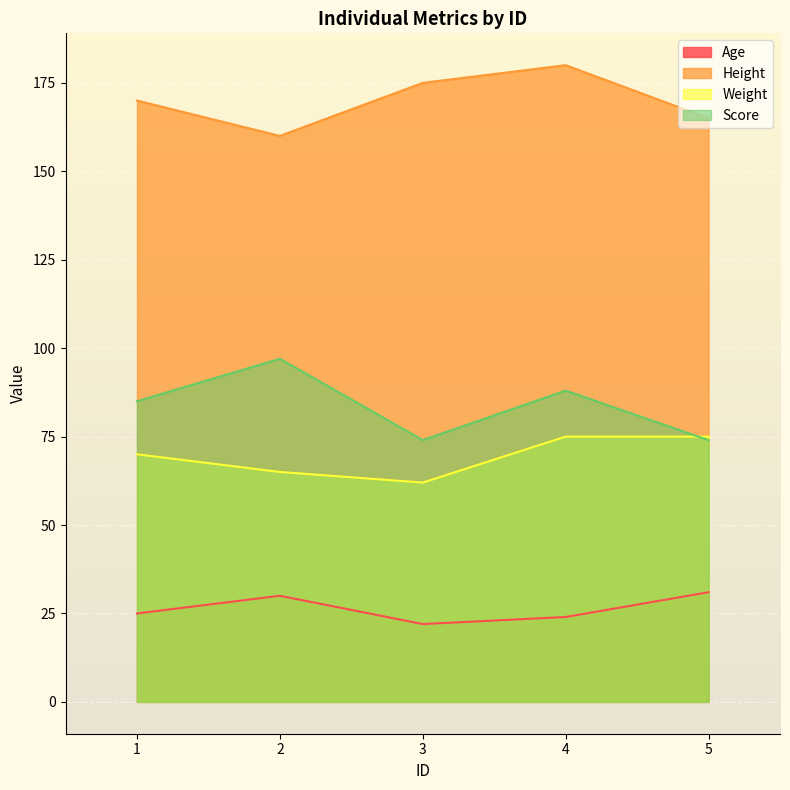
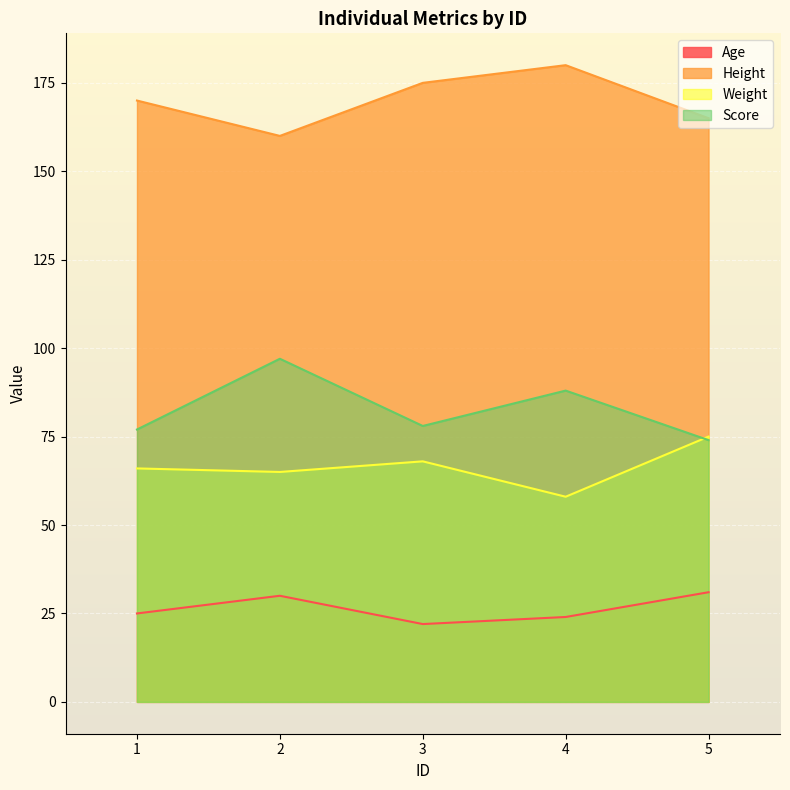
  {
    "Age": {
      "1": 25,
      "2": 30,
      "3": 22,
      "4": 24,
      "5": 31
    },
    "Height": {
      "1": 170,
      "2": 160,
      "3": 175,
      "4": 180
    },
    "Weight": {
-     "1": 70,
+     "1": 66,
      "2": 65,
-     "3": 62,
-     "4": 75,
+     "3": 68,
+     "4": 58,
      "5": 75
    },
    "Score": {
-     "1": 85,
+     "1": 77,
      "2": 97,
-     "3": 74,
+     "3": 78,
      "4": 88,
      "5": 74
    }
  }
